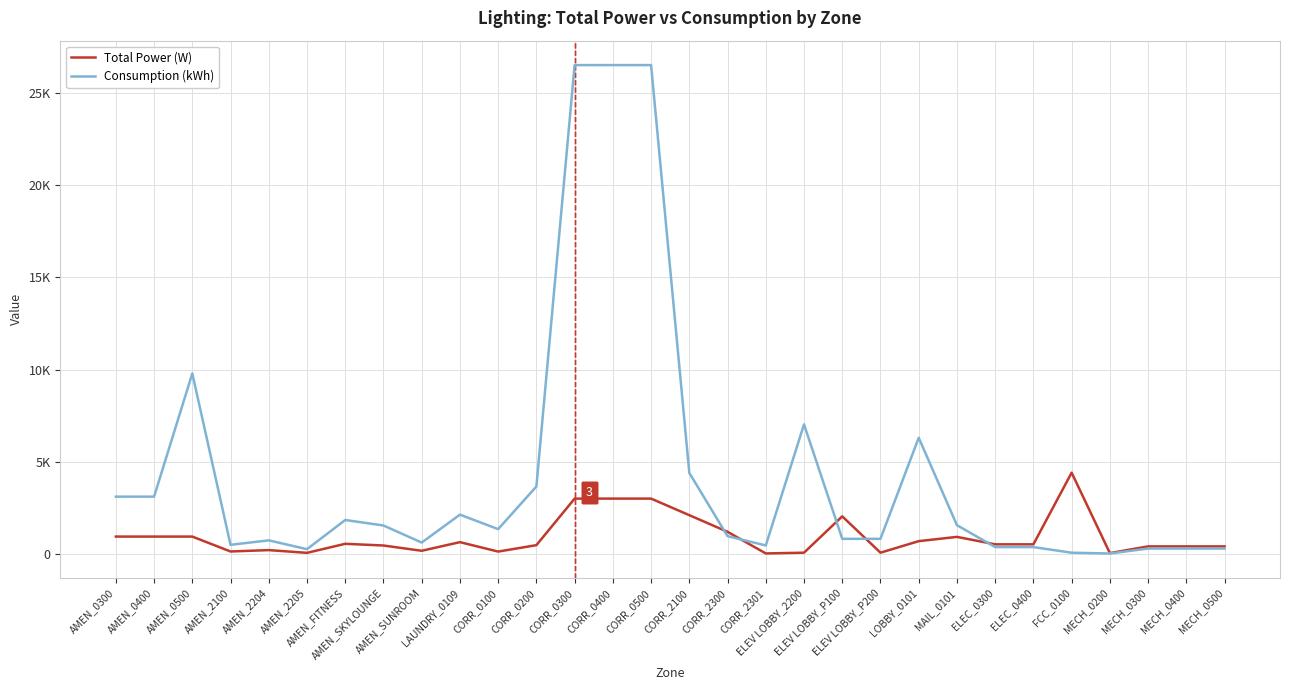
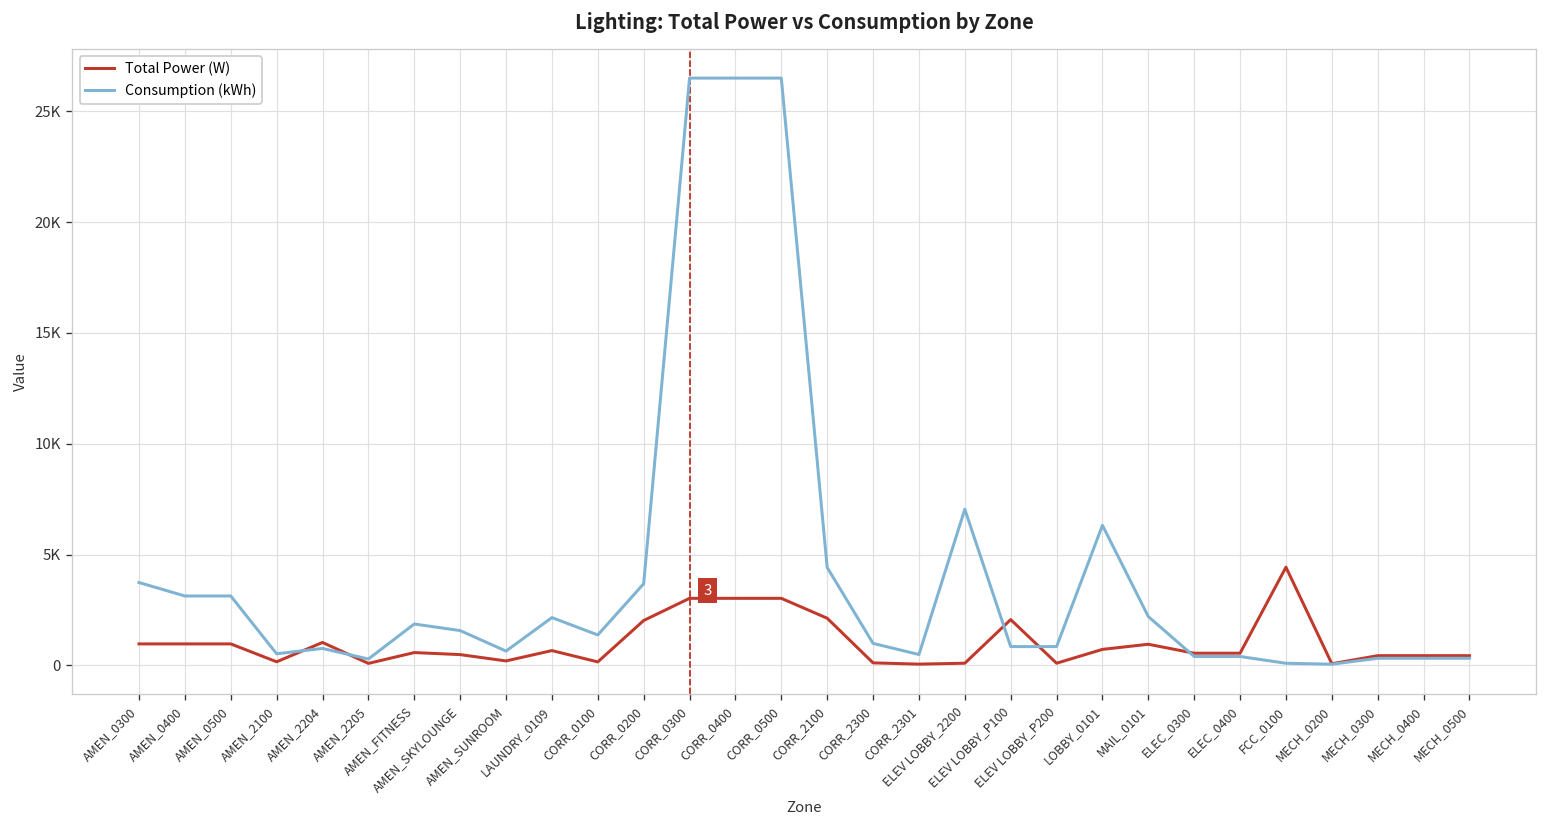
  {
    "Total Power (W)": {
      "AMEN_0300": 1000,
      "AMEN_0400": 1000,
      "AMEN_0500": 1000,
      "AMEN_2100": 200,
-     "AMEN_2204": 200,
+     "AMEN_2204": 1000,
      "AMEN_2205": 100,
      "AMEN_FITNESS": 600,
      "AMEN_SKYLOUNGE": 500,
      "AMEN_SUNROOM": 200,
      "LAUNDRY_0109": 700,
      "CORR_0100": 200,
-     "CORR_0200": 500,
+     "CORR_0200": 2000,
      "CORR_0400": 3000,
      "CORR_0500": 3000,
      "CORR_2100": 2100,
-     "CORR_2300": 1200,
+     "CORR_2300": 100,
      "CORR_2301": 100,
      "ELEV LOBBY_2200": 100,
      "ELEV LOBBY_P100": 2100,
      "ELEV LOBBY_P200": 100,
      "LOBBY_0101": 700,
      "MAIL_0101": 1000,
      "ELEC_0300": 500,
      "ELEC_0400": 500,
      "FCC_0100": 4400
    },
    "Consumption (kWh)": {
-     "AMEN_0300": 3100,
+     "AMEN_0300": 3700,
      "AMEN_0400": 3100,
-     "AMEN_0500": 9800,
+     "AMEN_0500": 3100,
      "AMEN_2100": 500,
      "AMEN_2204": 800,
      "AMEN_2205": 300,
      "AMEN_FITNESS": 1900,
      "AMEN_SKYLOUNGE": 1600,
      "AMEN_SUNROOM": 600,
      "LAUNDRY_0109": 2200,
      "CORR_0100": 1400,
      "CORR_0200": 3700,
      "CORR_0300": 26500,
      "CORR_0400": 26500,
      "CORR_0500": 26500,
      "CORR_2100": 4400,
      "CORR_2300": 1000,
      "CORR_2301": 500,
      "ELEV LOBBY_2200": 7000,
      "ELEV LOBBY_P100": 800,
      "ELEV LOBBY_P200": 800,
      "LOBBY_0101": 6300,
-     "MAIL_0101": 1600,
+     "MAIL_0101": 2200,
      "ELEC_0300": 400,
      "ELEC_0400": 400,
      "FCC_0100": 100
    }
  }
